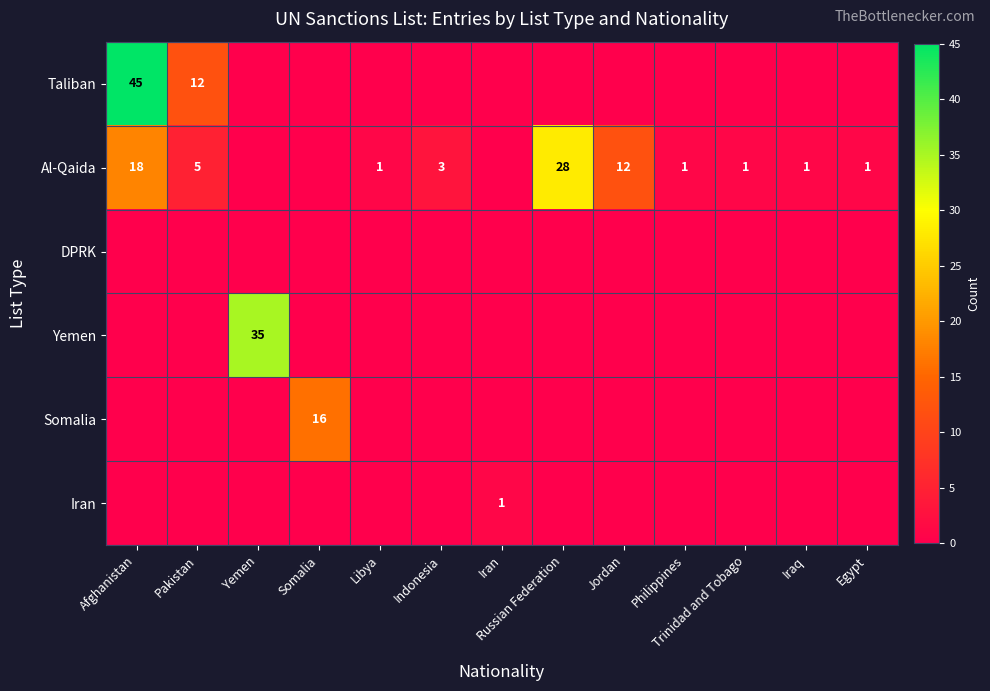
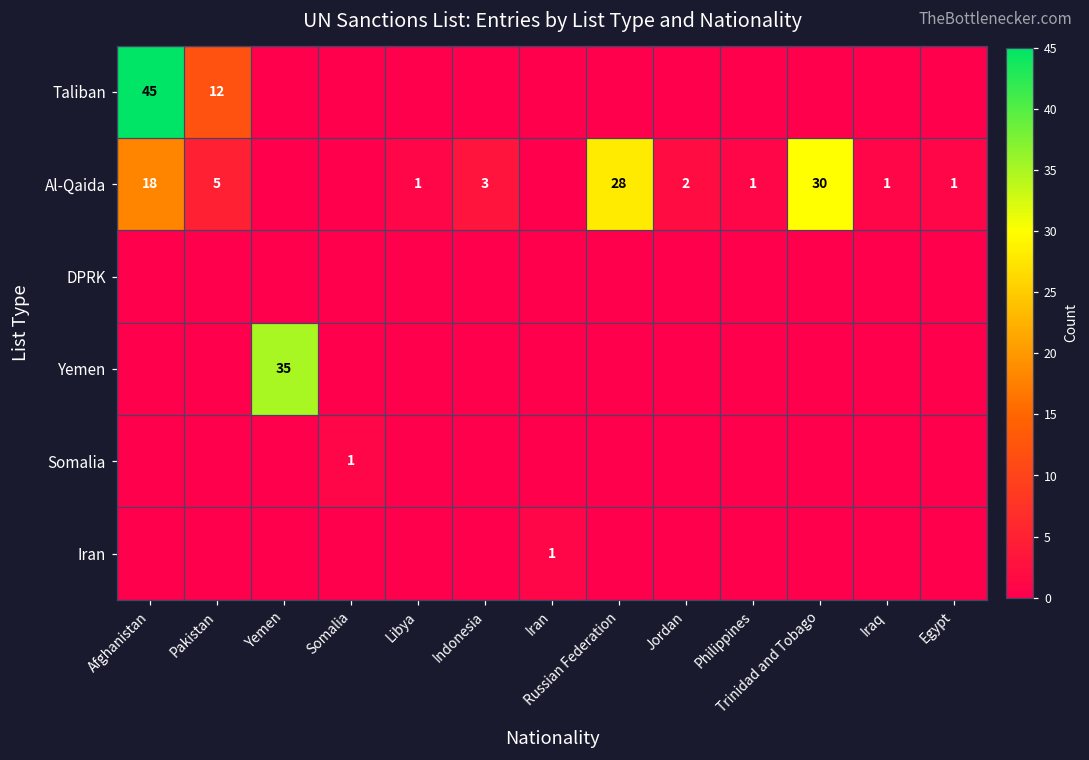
  {
    "Taliban": {
      "Afghanistan": 45,
      "Pakistan": 12
    },
    "Al-Qaida": {
      "Afghanistan": 18,
      "Pakistan": 5,
      "Libya": 1,
      "Indonesia": 3,
      "Russian Federation": 28,
-     "Jordan": 12,
+     "Jordan": 2,
      "Philippines": 1,
-     "Trinidad and Tobago": 1,
+     "Trinidad and Tobago": 30,
      "Iraq": 1,
      "Egypt": 1
    },
    "Yemen": {
      "Yemen": 35
    },
    "Somalia": {
-     "Somalia": 16
+     "Somalia": 1
    },
    "Iran": {
      "Iran": 1
    }
  }
